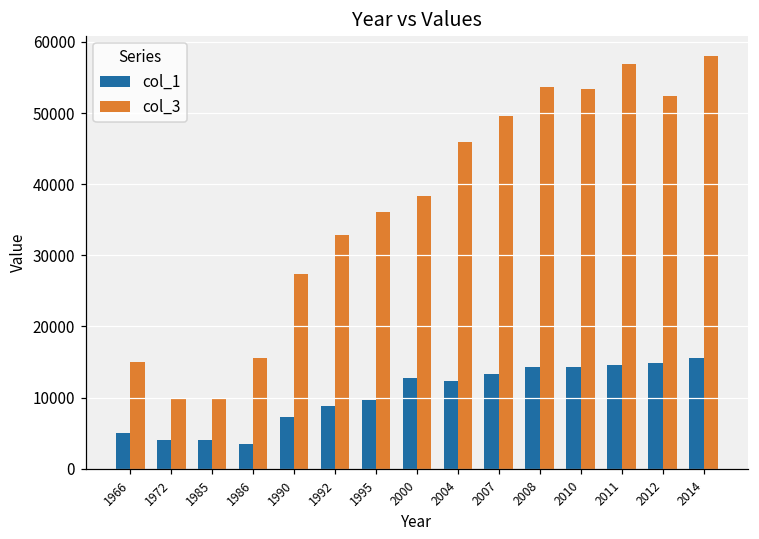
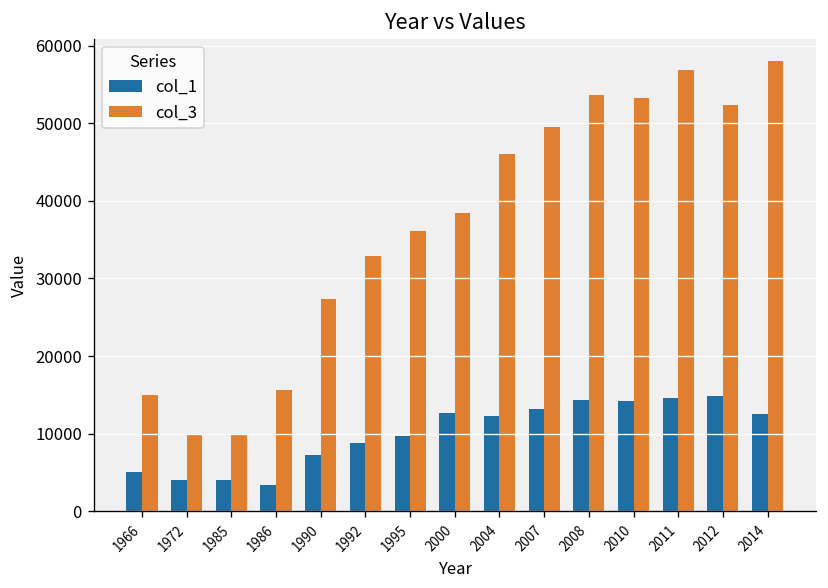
  {
    "col_1": {
      "1966": 5000,
      "1972": 4000,
      "1985": 4000,
      "1986": 3000,
      "1990": 7000,
      "1992": 9000,
      "1995": 10000,
      "2000": 13000,
      "2004": 12000,
      "2007": 13000,
      "2008": 14000,
      "2010": 14000,
      "2011": 15000,
      "2012": 15000,
-     "2014": 15000
+     "2014": 13000
    },
    "col_3": {
      "1966": 15000,
      "1972": 10000,
      "1985": 10000,
      "1986": 16000,
      "1990": 27000,
      "1992": 33000,
      "1995": 36000,
      "2000": 38000,
      "2004": 46000,
      "2007": 50000,
      "2008": 54000,
      "2010": 53000,
      "2011": 57000,
      "2012": 52000,
      "2014": 58000
    }
  }
